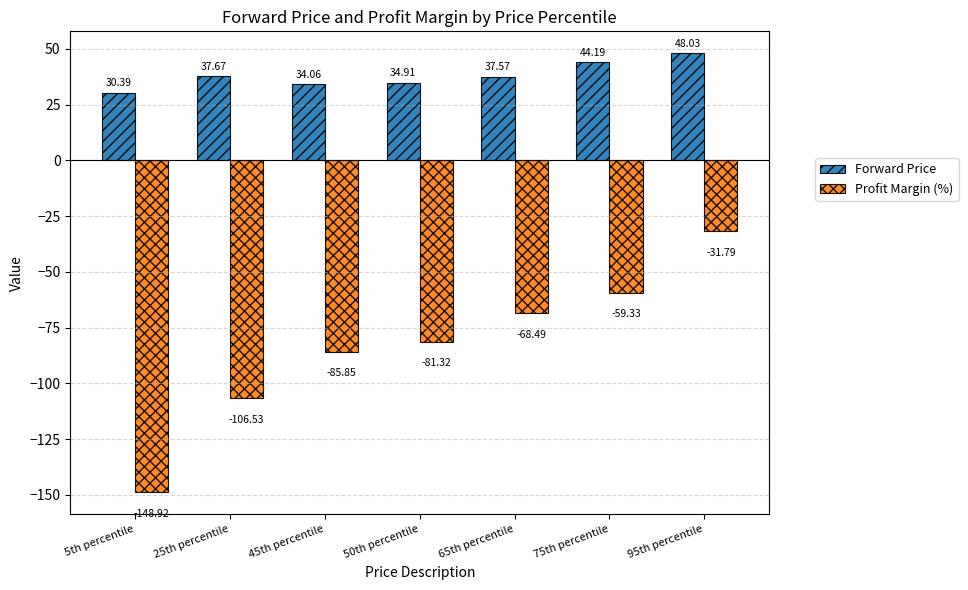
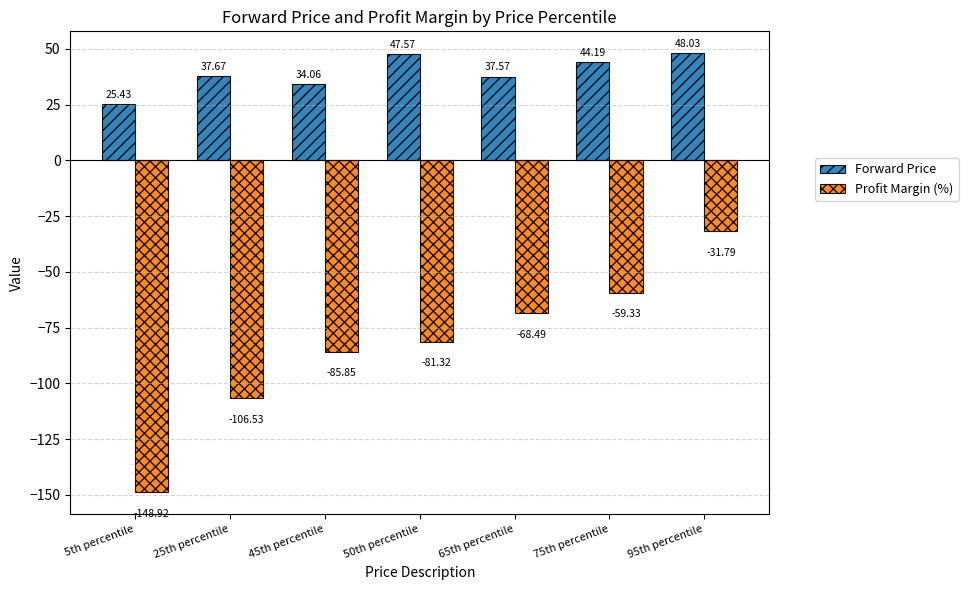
  {
    "Forward Price": {
-     "5th percentile": 30.39,
+     "5th percentile": 25.43,
      "25th percentile": 37.67,
      "45th percentile": 34.06,
-     "50th percentile": 34.91,
+     "50th percentile": 47.57,
      "65th percentile": 37.57,
      "75th percentile": 44.19,
      "95th percentile": 48.03
    },
    "Profit Margin (%)": {
      "5th percentile": -148.92,
      "25th percentile": -106.53,
      "45th percentile": -85.85,
      "50th percentile": -81.32,
      "65th percentile": -68.49,
      "75th percentile": -59.33,
      "95th percentile": -31.79
    }
  }
